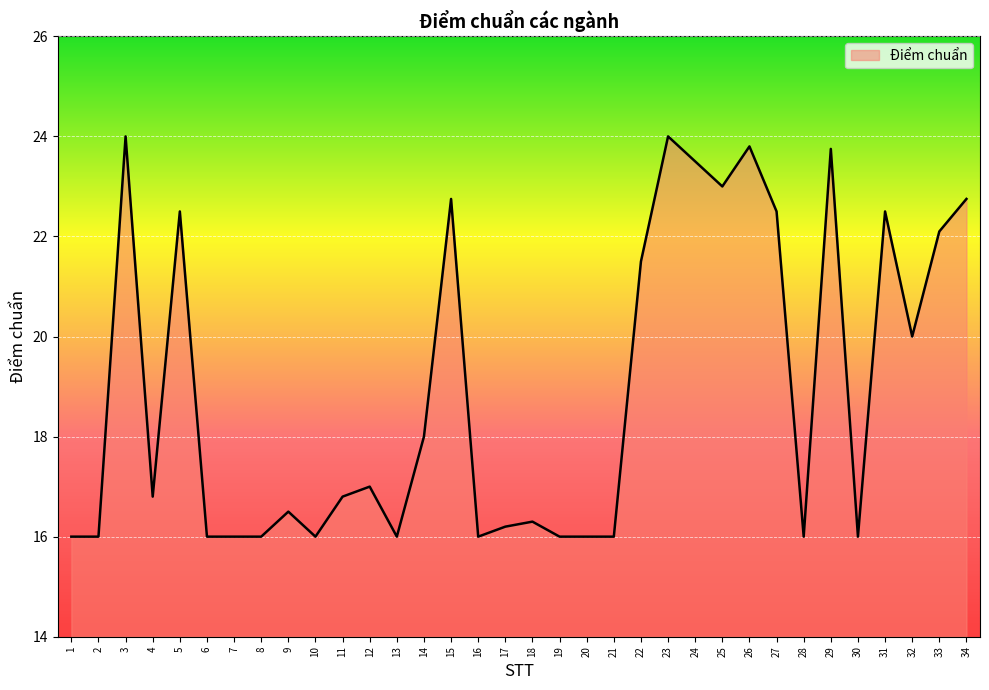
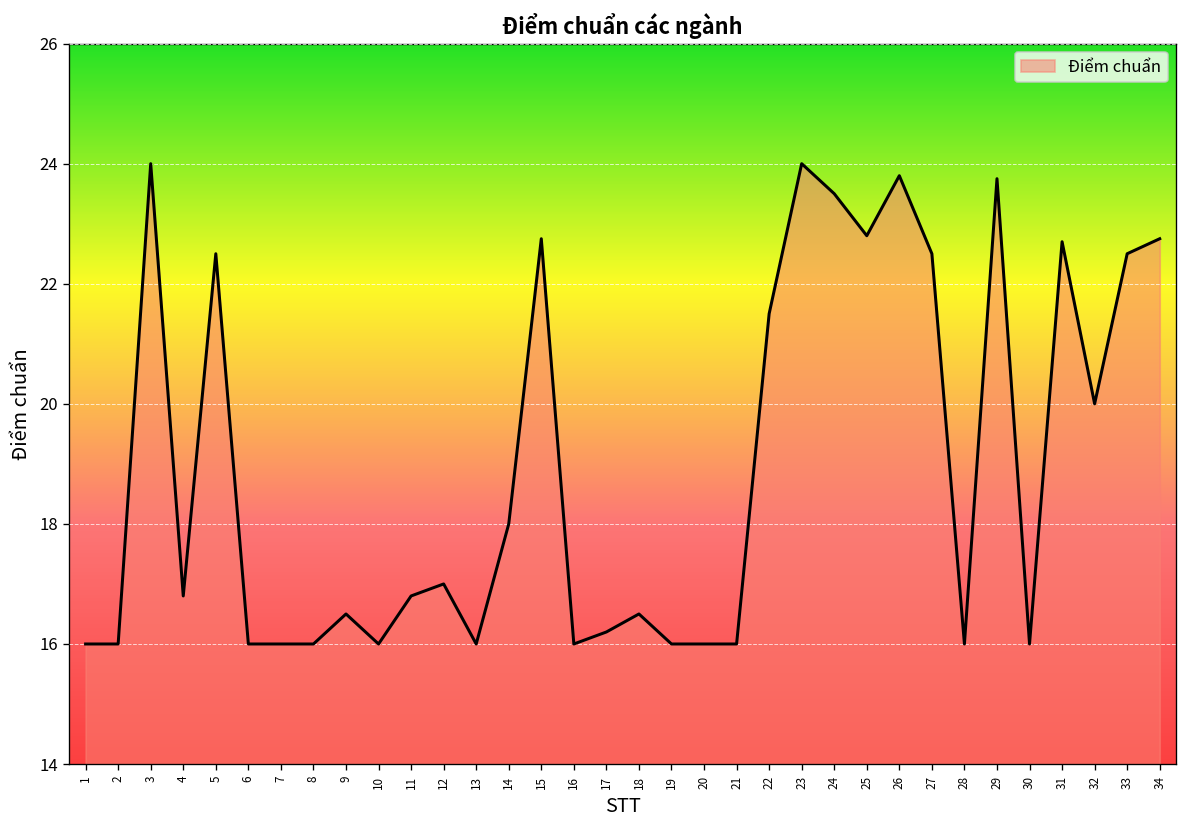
  {
    "1": 16.0,
    "2": 16.0,
    "3": 24.0,
    "4": 16.8,
    "5": 22.5,
    "6": 16.0,
    "7": 16.0,
    "8": 16.0,
    "9": 16.5,
    "10": 16.0,
    "11": 16.8,
    "12": 17.0,
    "13": 16.0,
    "14": 18.0,
    "15": 22.8,
    "16": 16.0,
    "17": 16.2,
-   "18": 16.3,
+   "18": 16.5,
    "19": 16.0,
    "20": 16.0,
    "21": 16.0,
    "22": 21.5,
    "23": 24.0,
    "24": 23.5,
-   "25": 23.0,
+   "25": 22.8,
    "26": 23.8,
    "27": 22.5,
    "28": 16.0,
    "29": 23.8,
    "30": 16.0,
-   "31": 22.5,
+   "31": 22.7,
    "32": 20.0,
-   "33": 22.1,
+   "33": 22.5,
    "34": 22.8
  }
